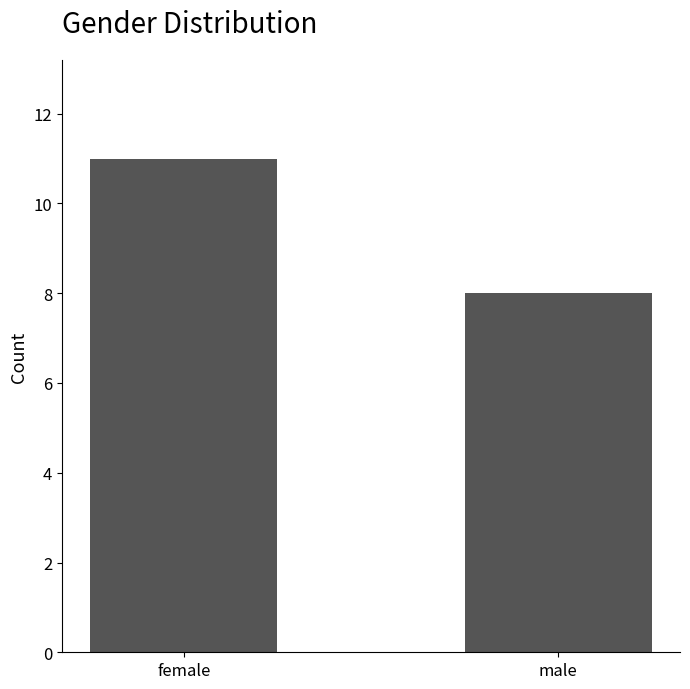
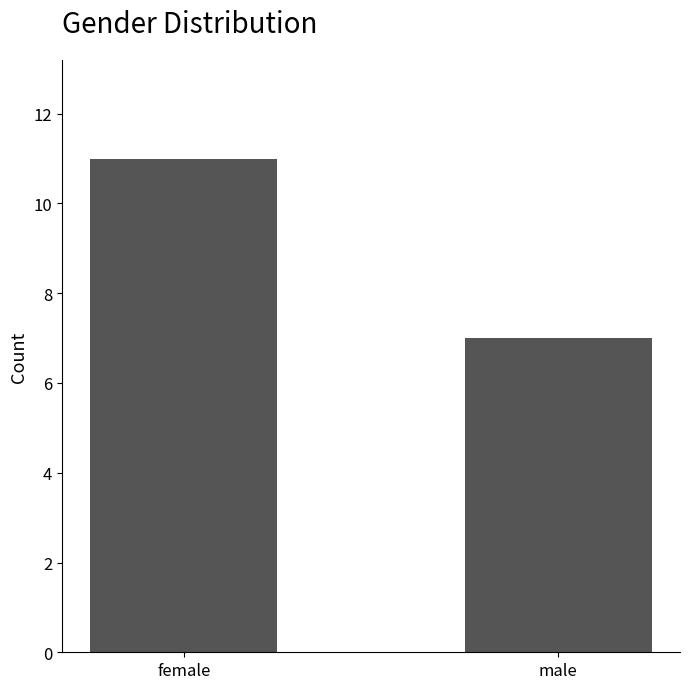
  {
    "female": 11,
-   "male": 8
+   "male": 7
  }
